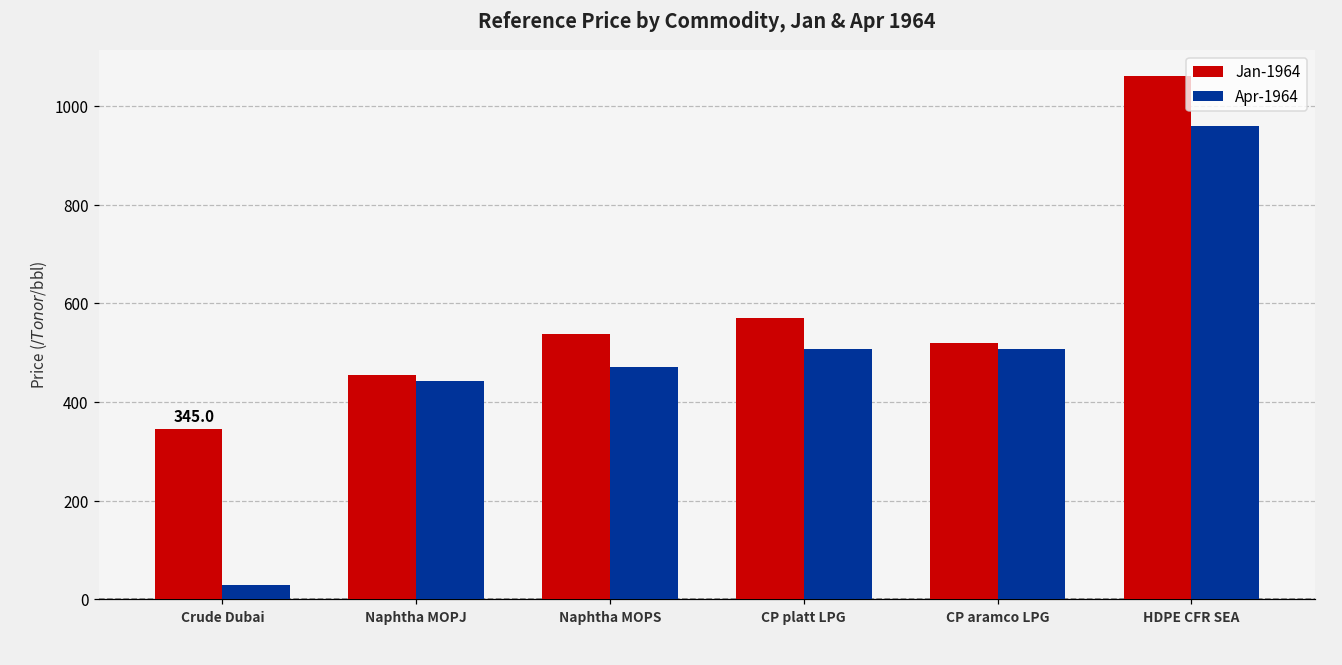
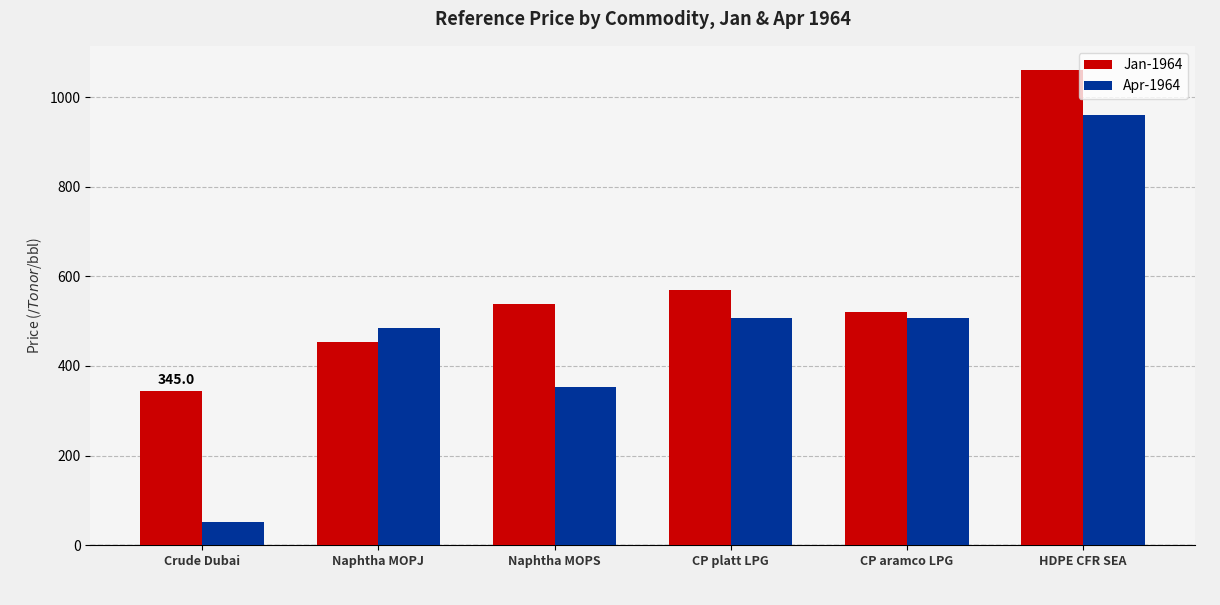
  {
    "Jan-1964": {
      "Crude Dubai": 345.0
    },
    "Apr-1964": {
-     "Crude Dubai": 30,
-     "Naphtha MOPJ": 440,
-     "Naphtha MOPS": 470,
+     "Crude Dubai": 50,
+     "Naphtha MOPJ": 480,
+     "Naphtha MOPS": 350,
      "CP platt LPG": 510,
      "CP aramco LPG": 510,
      "HDPE CFR SEA": 960
    }
  }
